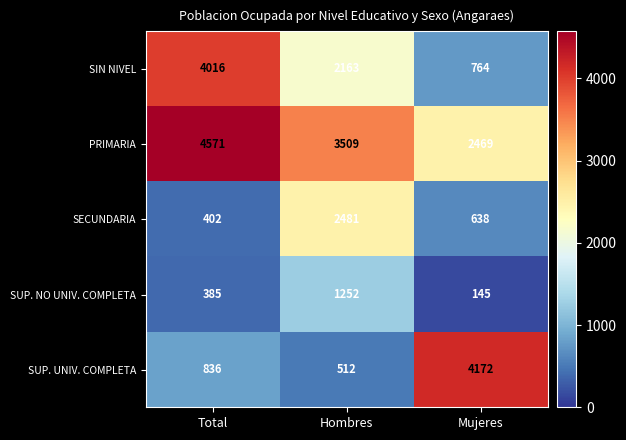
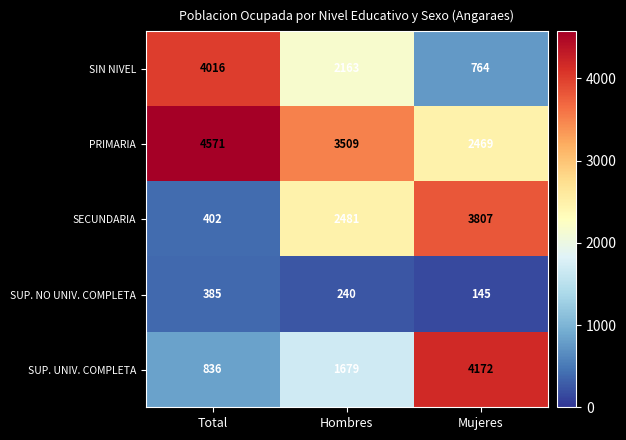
  {
    "SIN NIVEL": {
      "Total": 4016,
      "Hombres": 2163,
      "Mujeres": 764
    },
    "PRIMARIA": {
      "Total": 4571,
      "Hombres": 3509,
      "Mujeres": 2469
    },
    "SECUNDARIA": {
      "Total": 402,
      "Hombres": 2481,
-     "Mujeres": 638
+     "Mujeres": 3807
    },
    "SUP. NO UNIV. COMPLETA": {
      "Total": 385,
-     "Hombres": 1252,
+     "Hombres": 240,
      "Mujeres": 145
    },
    "SUP. UNIV. COMPLETA": {
      "Total": 836,
-     "Hombres": 512,
+     "Hombres": 1679,
      "Mujeres": 4172
    }
  }
